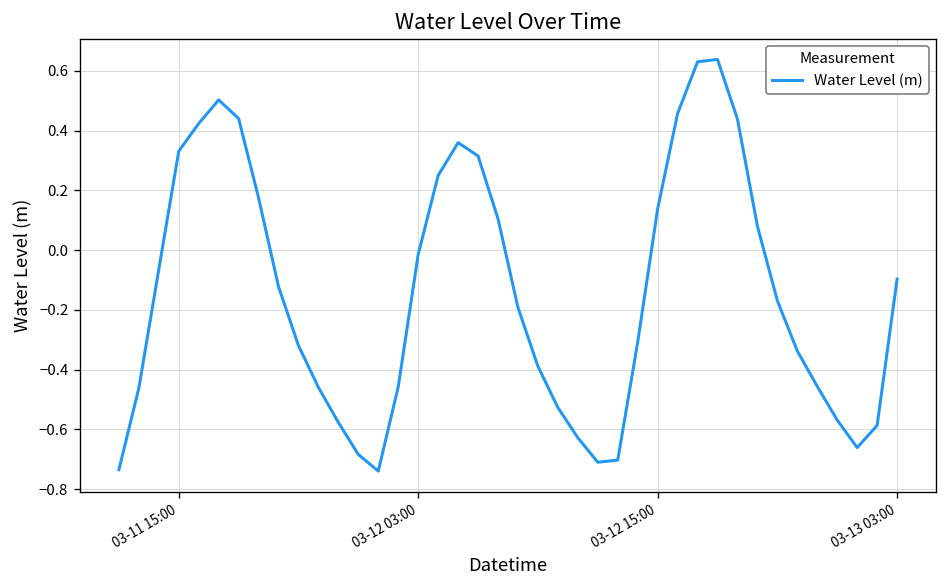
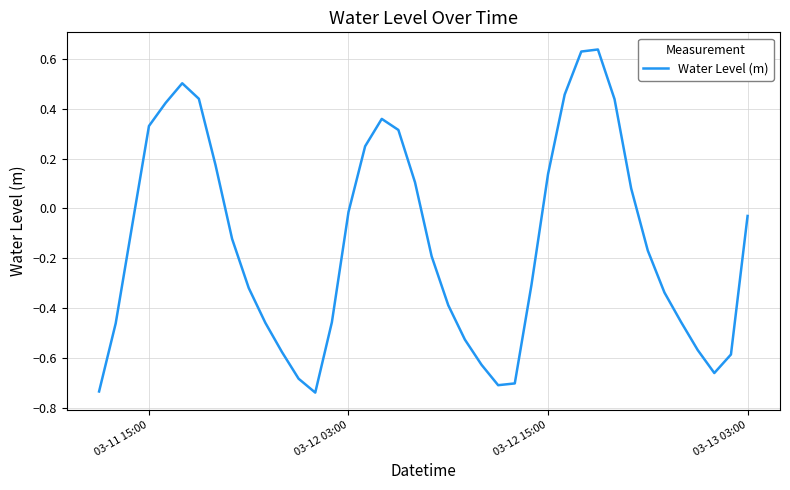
  {
    "03-11 15:00": 0.33,
    "03-12 03:00": -0.01,
    "03-12 15:00": 0.14,
-   "03-13 03:00": -0.10
+   "03-13 03:00": -0.03
  }
